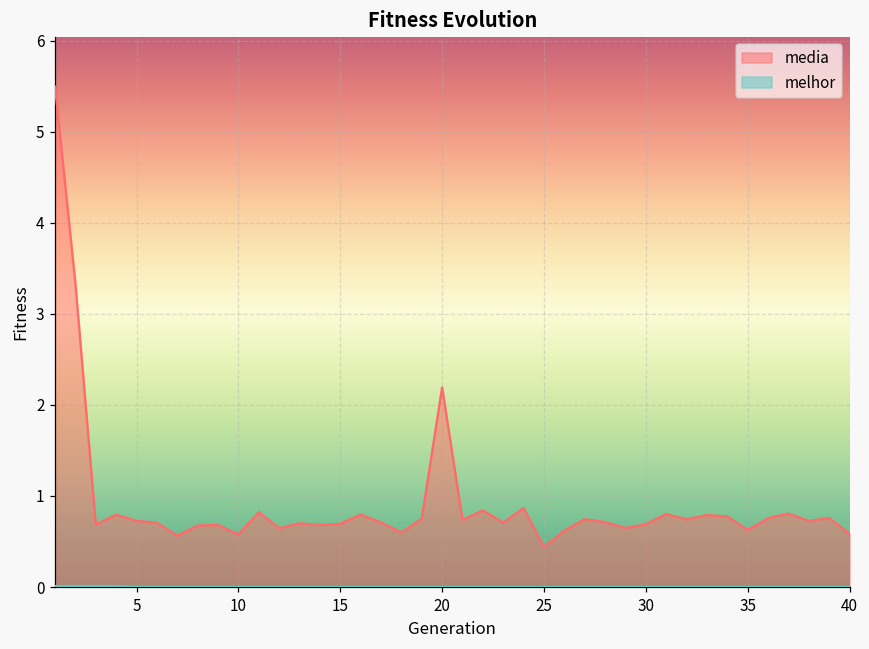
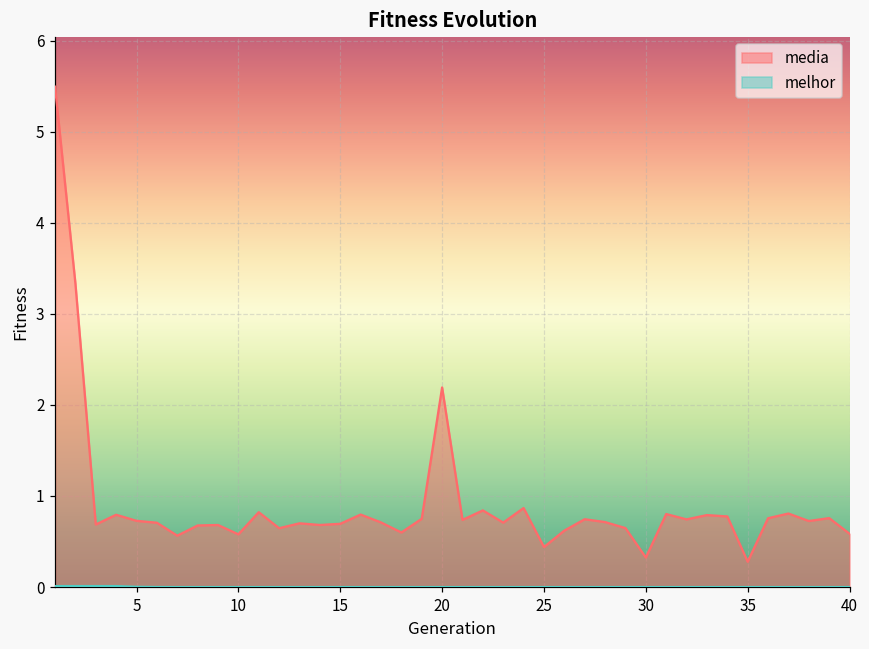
  {
    "media": {
      "5": 0.7,
      "10": 0.6,
      "15": 0.7,
      "20": 2.2,
      "25": 0.4,
-     "30": 0.7,
-     "35": 0.6,
+     "30": 0.3,
+     "35": 0.3,
      "40": 0.6
    },
    "melhor": {
      "5": 0.0,
      "10": 0.0,
      "15": 0.0,
      "20": 0.0,
      "25": 0.0,
      "30": 0.0,
      "35": 0.0,
      "40": 0.0
    }
  }
